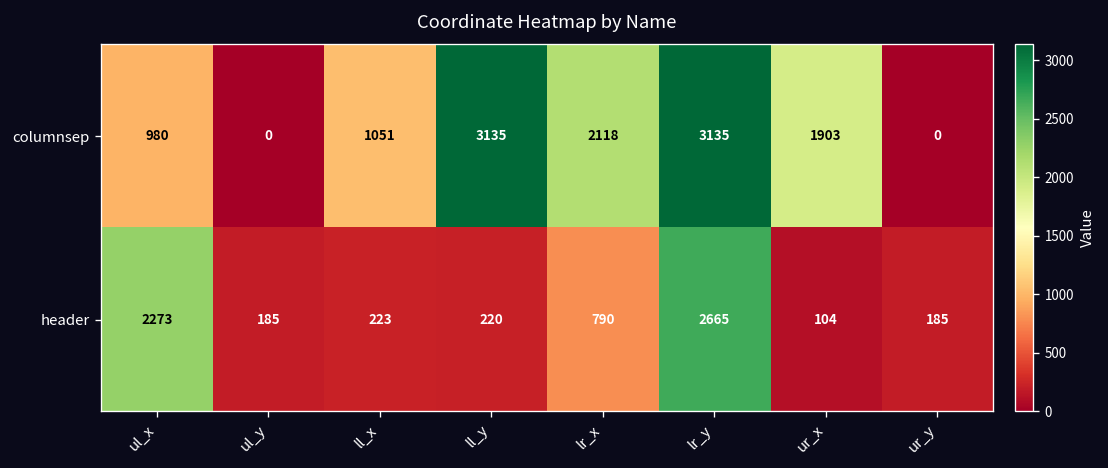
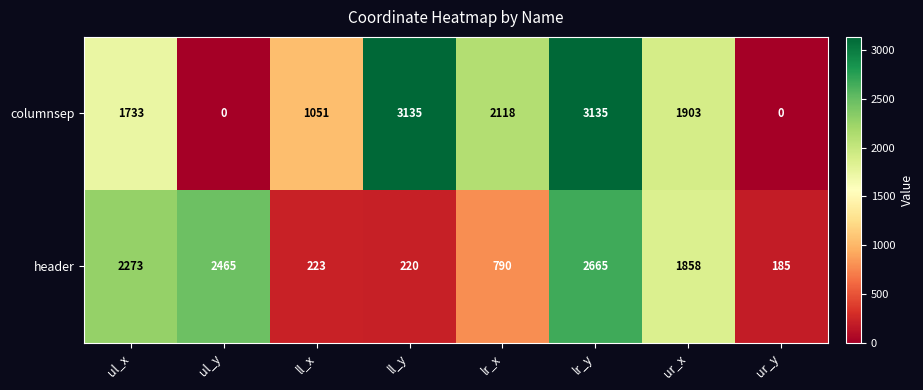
  {
    "columnsep": {
-     "ul_x": 980,
+     "ul_x": 1733,
      "ul_y": 0,
      "ll_x": 1051,
      "ll_y": 3135,
      "lr_x": 2118,
      "lr_y": 3135,
      "ur_x": 1903,
      "ur_y": 0
    },
    "header": {
      "ul_x": 2273,
-     "ul_y": 185,
+     "ul_y": 2465,
      "ll_x": 223,
      "ll_y": 220,
      "lr_x": 790,
      "lr_y": 2665,
-     "ur_x": 104,
+     "ur_x": 1858,
      "ur_y": 185
    }
  }
